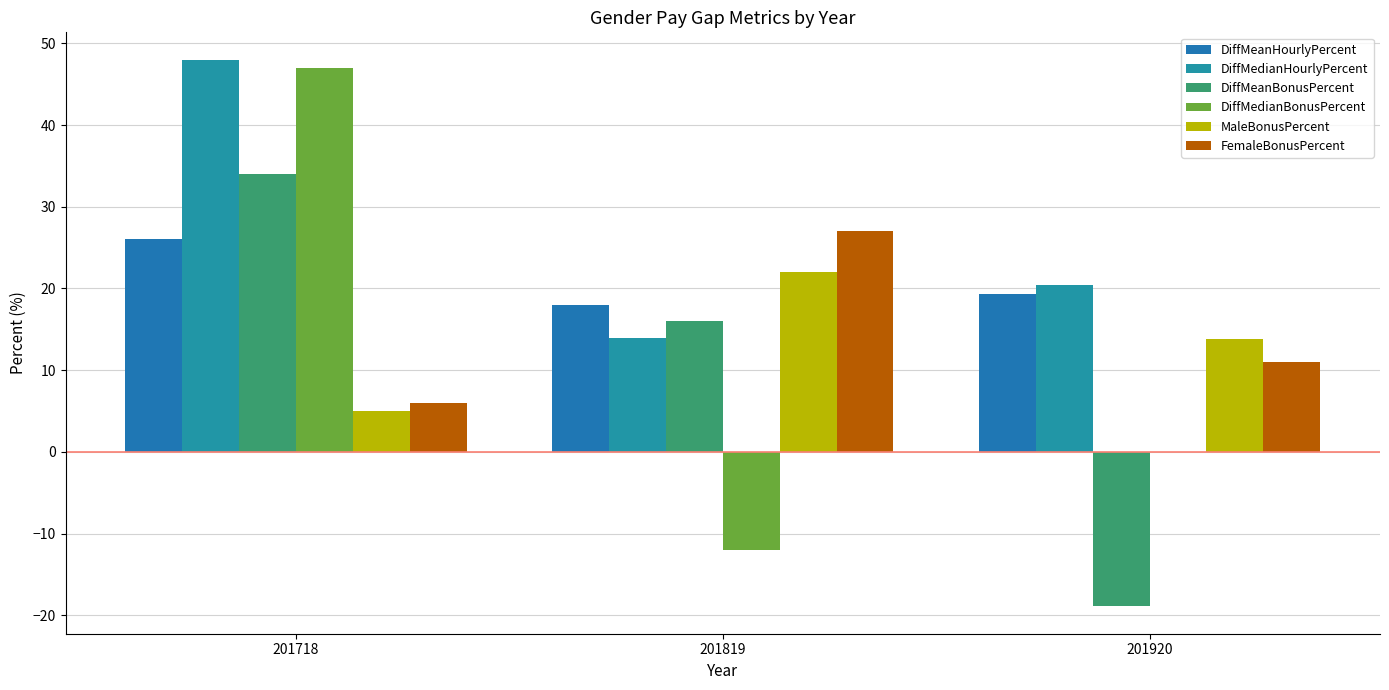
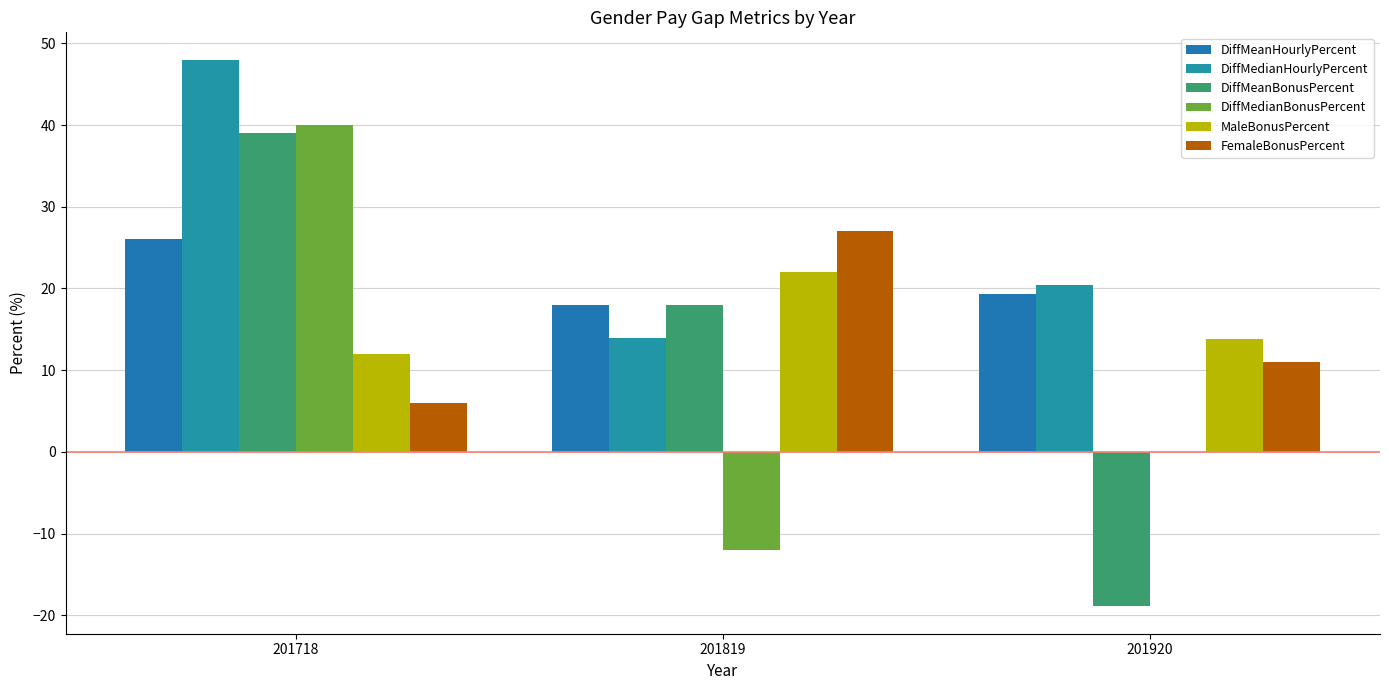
  {
    "DiffMeanBonusPercent": {
-     "201718": 34,
-     "201819": 16,
+     "201718": 39,
+     "201819": 18,
      "201920": -19
    },
    "DiffMedianBonusPercent": {
-     "201718": 47,
+     "201718": 40,
      "201819": -12,
      "201920": 0
    },
    "MaleBonusPercent": {
-     "201718": 5,
+     "201718": 12,
      "201819": 22,
      "201920": 14
    },
    "FemaleBonusPercent": {
      "201718": 6,
      "201819": 27,
      "201920": 11
    }
  }
